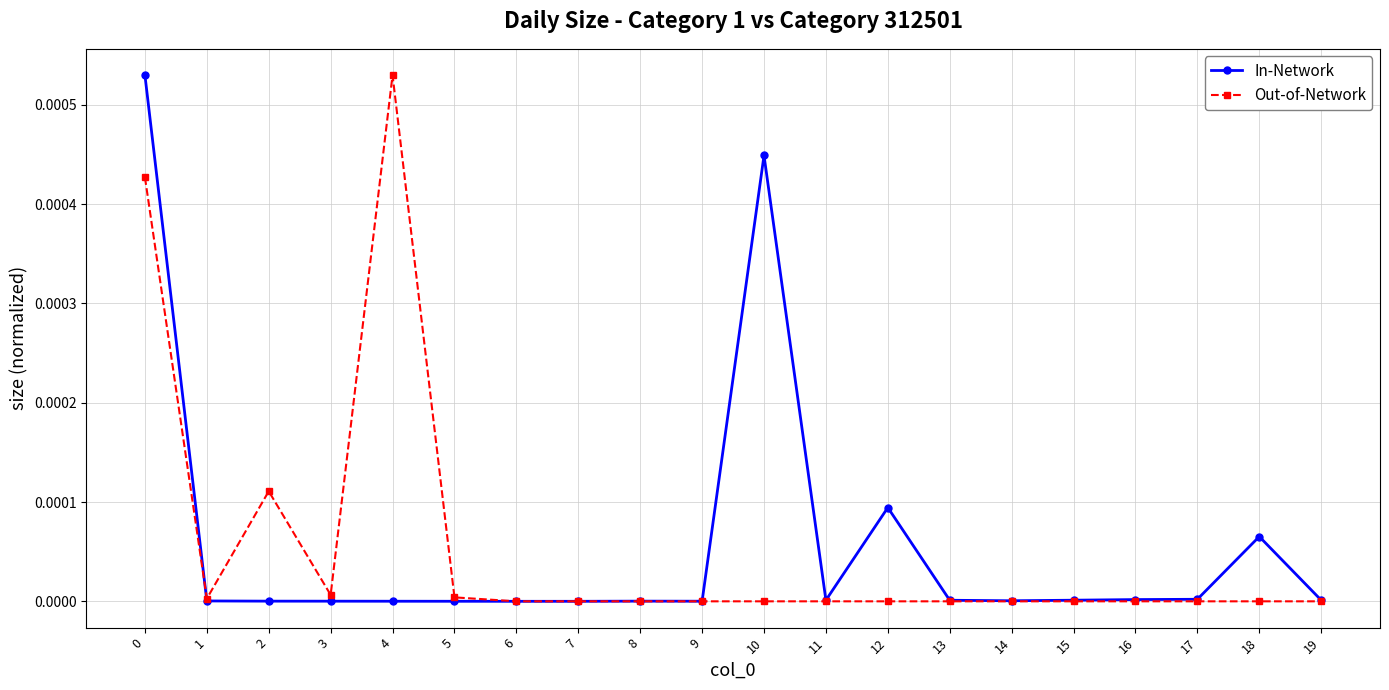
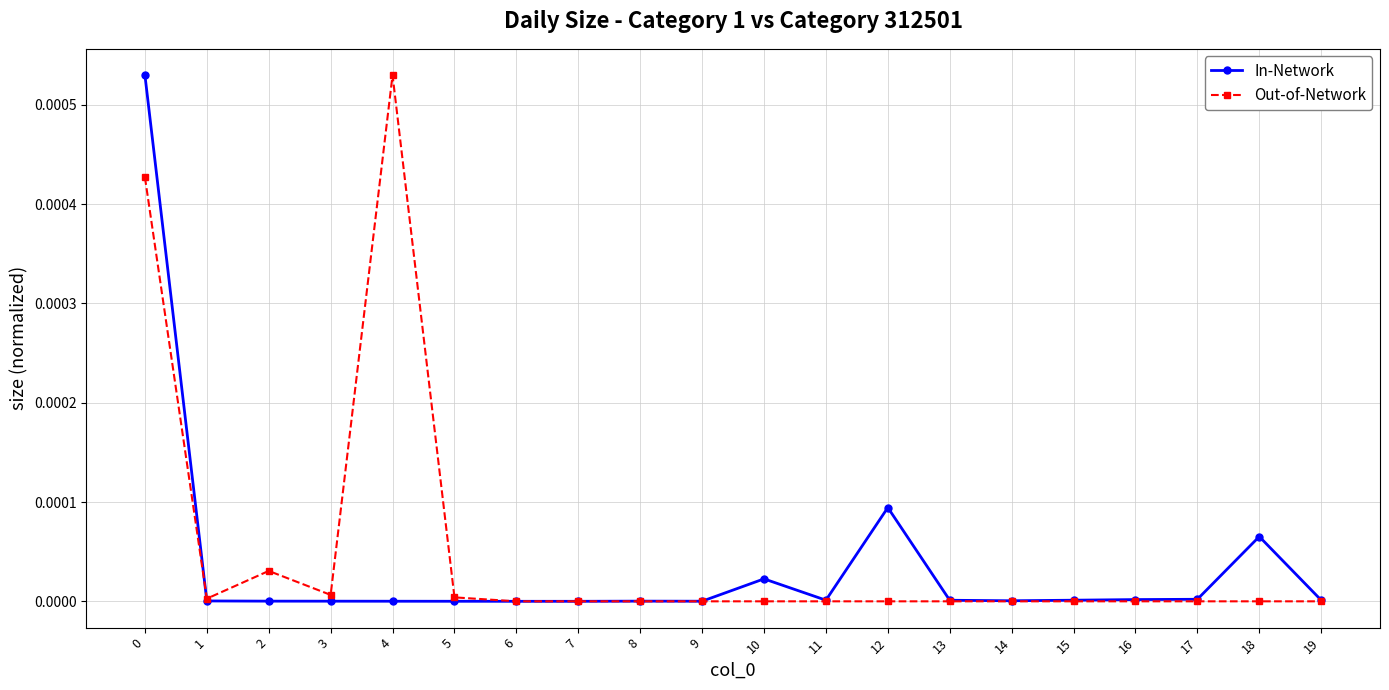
  {
    "In-Network": {
      "0": 0.00053,
      "2": 0.00000,
      "3": 0.00000,
      "4": 0.00000,
      "5": 0.00000,
-     "10": 0.00045,
+     "10": 0.00002,
      "12": 0.00009,
      "18": 0.00007
    },
    "Out-of-Network": {
      "0": 0.00043,
-     "2": 0.00011,
+     "2": 0.00003,
      "3": 0.00001,
      "4": 0.00053,
      "5": 0.00000,
      "10": 0.00000,
      "12": 0.00000,
      "18": 0.00000
    }
  }
